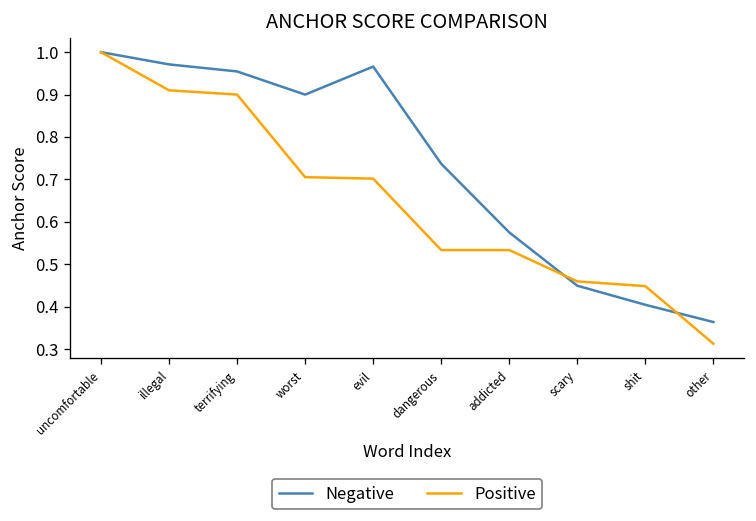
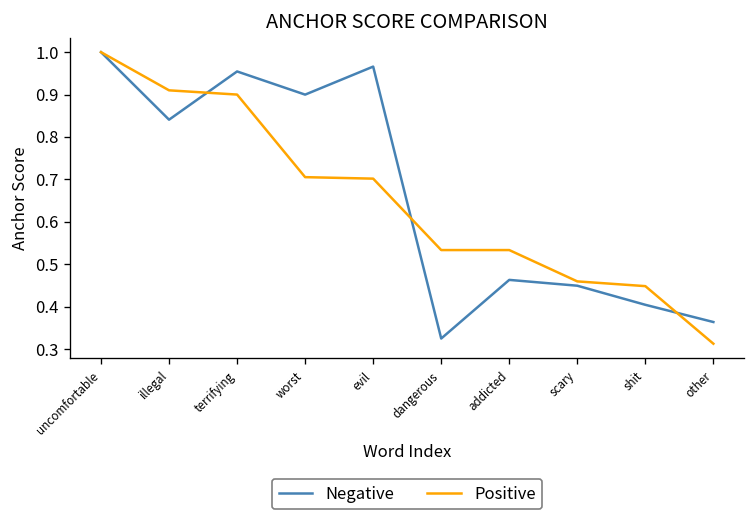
  {
    "Negative": {
-     "illegal": 0.97,
+     "illegal": 0.84,
      "terrifying": 0.95,
      "worst": 0.90,
      "evil": 0.97,
-     "dangerous": 0.74,
-     "addicted": 0.58,
+     "dangerous": 0.32,
+     "addicted": 0.46,
      "scary": 0.45,
      "shit": 0.40,
      "other": 0.36
    },
    "Positive": {
      "illegal": 0.91,
      "terrifying": 0.90,
      "worst": 0.71,
      "evil": 0.70,
      "dangerous": 0.53,
      "addicted": 0.53,
      "scary": 0.46,
      "shit": 0.45,
      "other": 0.31
    }
  }
